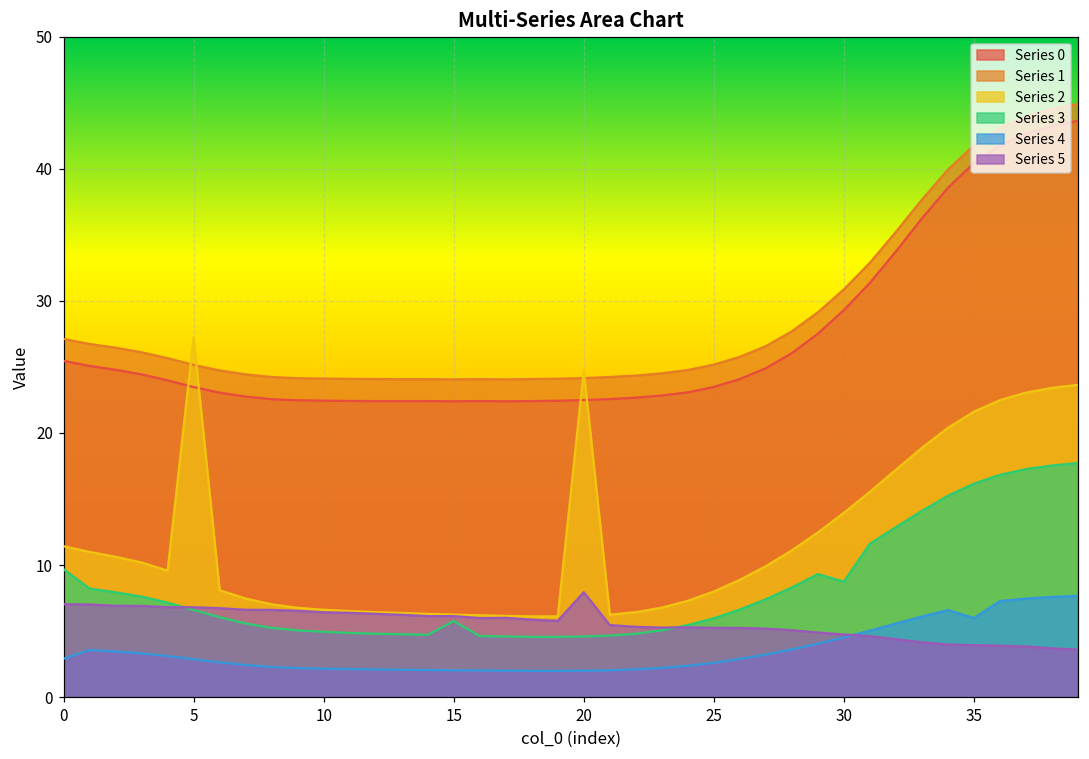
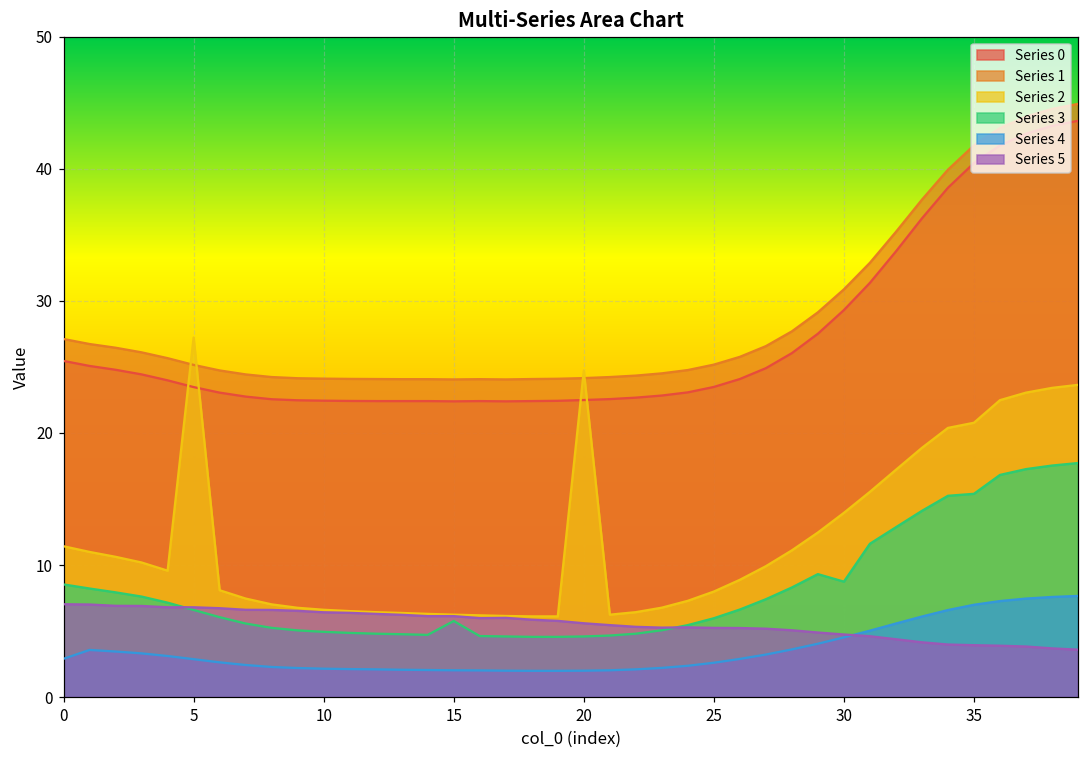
  {
    "Series 2": {
      "0": 11.4,
      "5": 27.2,
      "20": 24.7,
      "25": 8.0,
      "30": 14.0,
-     "35": 21.6
+     "35": 20.8
    },
    "Series 3": {
-     "0": 9.7,
+     "0": 8.5,
      "10": 4.9,
      "15": 5.8,
      "20": 4.6,
      "25": 6.0,
      "30": 8.7,
-     "35": 16.2
+     "35": 15.4
    },
    "Series 4": {
      "0": 2.9,
      "5": 2.9,
      "10": 2.2,
      "15": 2.0,
      "20": 2.0,
      "25": 2.6,
      "30": 4.5,
-     "35": 6.0
+     "35": 7.0
    },
    "Series 5": {
      "0": 7.0,
-     "20": 7.9,
+     "20": 5.6,
      "25": 5.2,
      "30": 4.7,
      "35": 3.9
    }
  }
